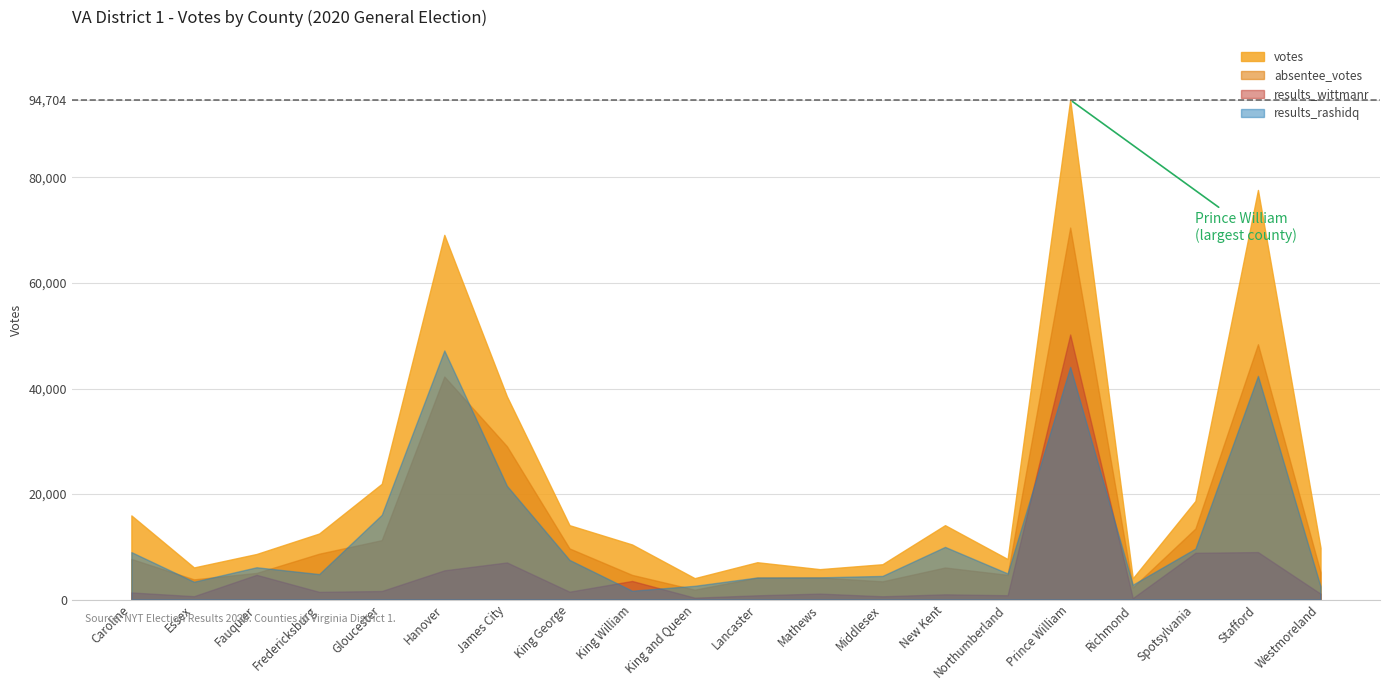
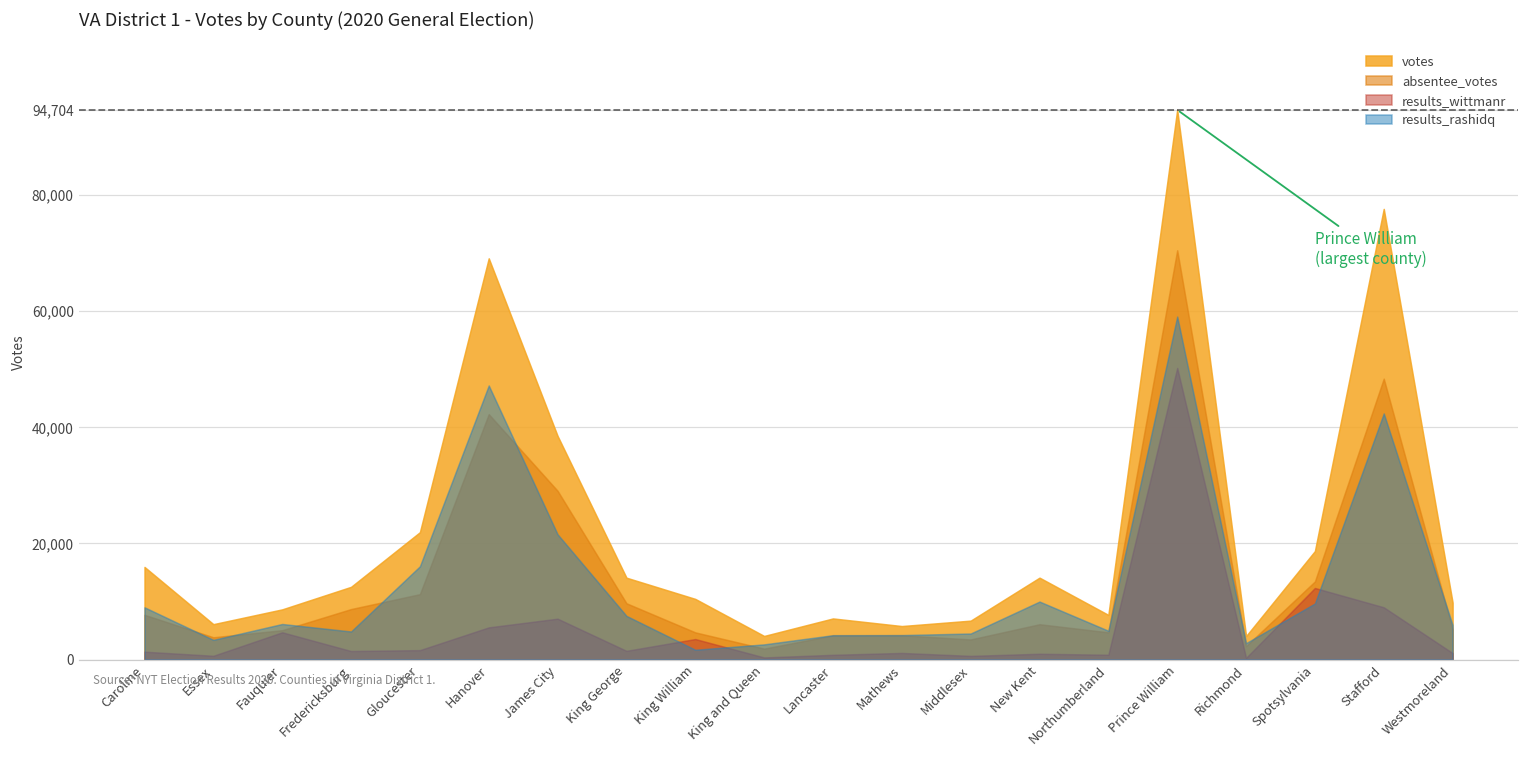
  {
    "results_wittmanr": {
      "Caroline": "1,000",
      "Essex": "1,000",
      "Fredericksburg": "1,000",
      "Gloucester": "2,000",
      "Hanover": "6,000",
      "James City": "7,000",
      "King George": "1,000",
      "King William": "4,000",
      "Lancaster": "1,000",
      "Mathews": "1,000",
      "Middlesex": "1,000",
      "New Kent": "1,000",
      "Northumberland": "1,000",
      "Prince William": "50,000",
-     "Spotsylvania": "9,000",
+     "Spotsylvania": "12,000",
      "Stafford": "9,000",
      "Westmoreland": "1,000"
    },
    "results_rashidq": {
      "Caroline": "9,000",
      "Fauquier": "6,000",
      "Fredericksburg": "5,000",
      "Gloucester": "16,000",
      "Hanover": "47,000",
      "James City": "22,000",
      "King George": "8,000",
      "King William": "2,000",
      "King and Queen": "3,000",
      "Middlesex": "4,000",
      "New Kent": "10,000",
-     "Prince William": "44,000",
+     "Prince William": "59,000",
      "Richmond": "3,000",
      "Spotsylvania": "10,000",
      "Stafford": "42,000",
-     "Westmoreland": "2,000"
+     "Westmoreland": "6,000"
    }
  }
